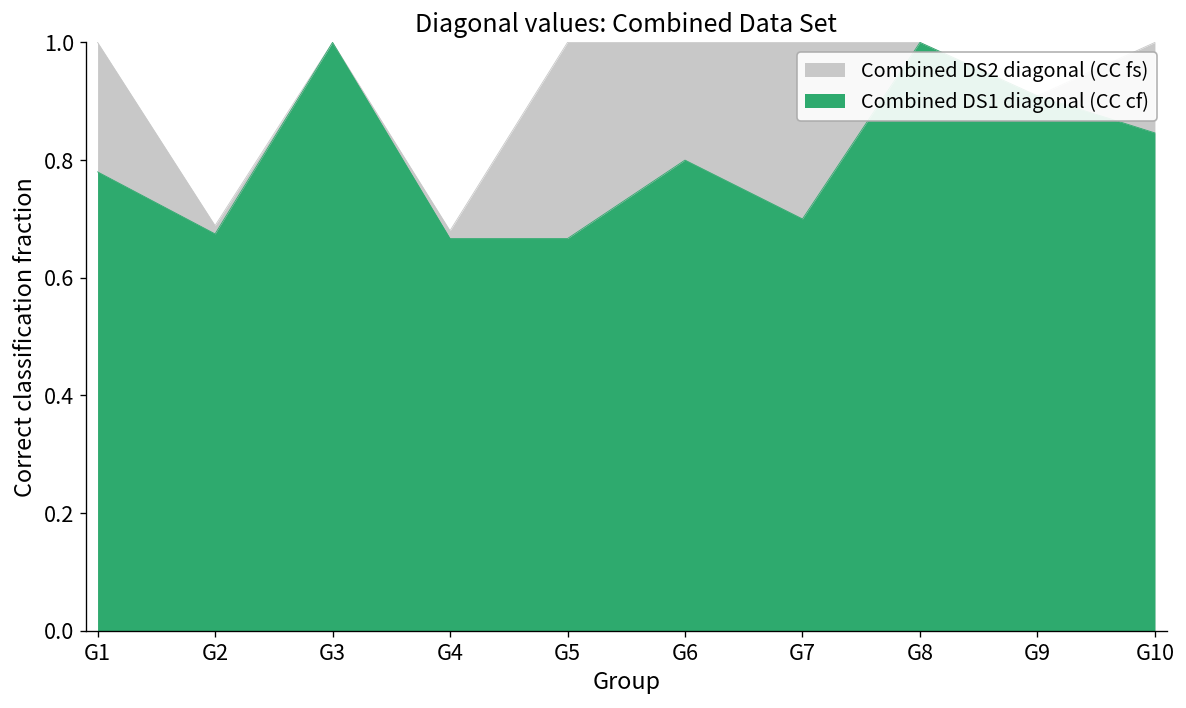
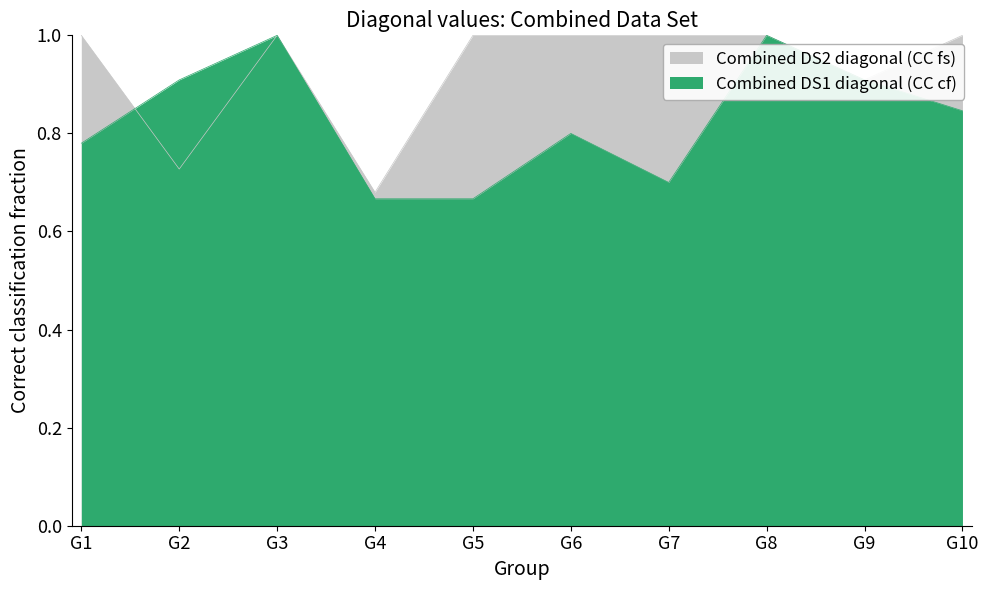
  {
    "Combined DS2 diagonal (CC fs)": {
      "G1": 1.00,
-     "G2": 0.69,
+     "G2": 0.73,
      "G4": 0.68,
      "G5": 1.00,
      "G6": 1.00,
      "G7": 1.00,
      "G10": 1.00
    },
    "Combined DS1 diagonal (CC cf)": {
      "G1": 0.78,
-     "G2": 0.67,
+     "G2": 0.91,
      "G4": 0.67,
      "G5": 0.67,
      "G6": 0.80,
      "G7": 0.70,
      "G10": 0.85
    }
  }
